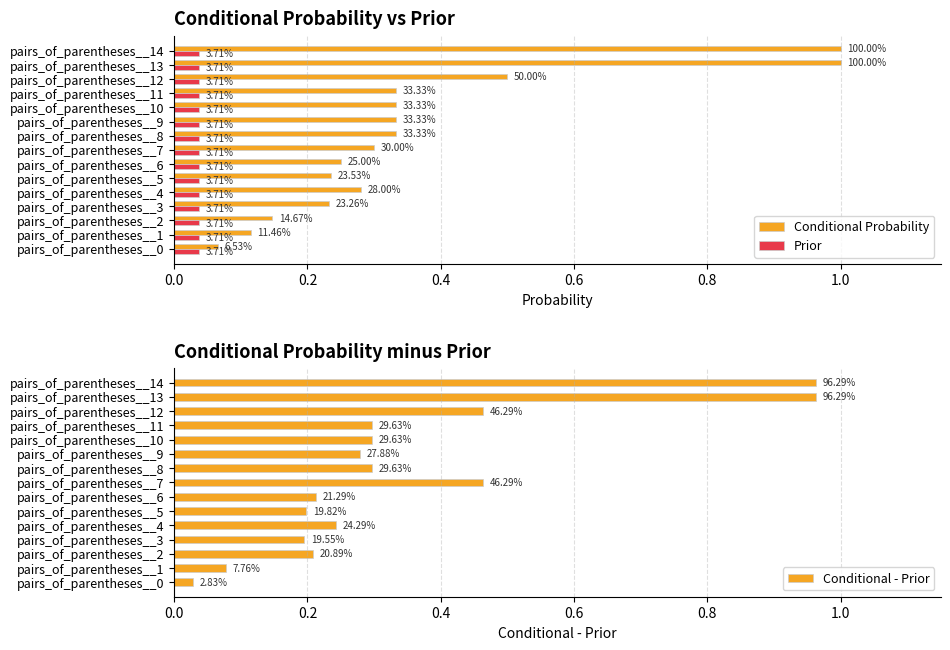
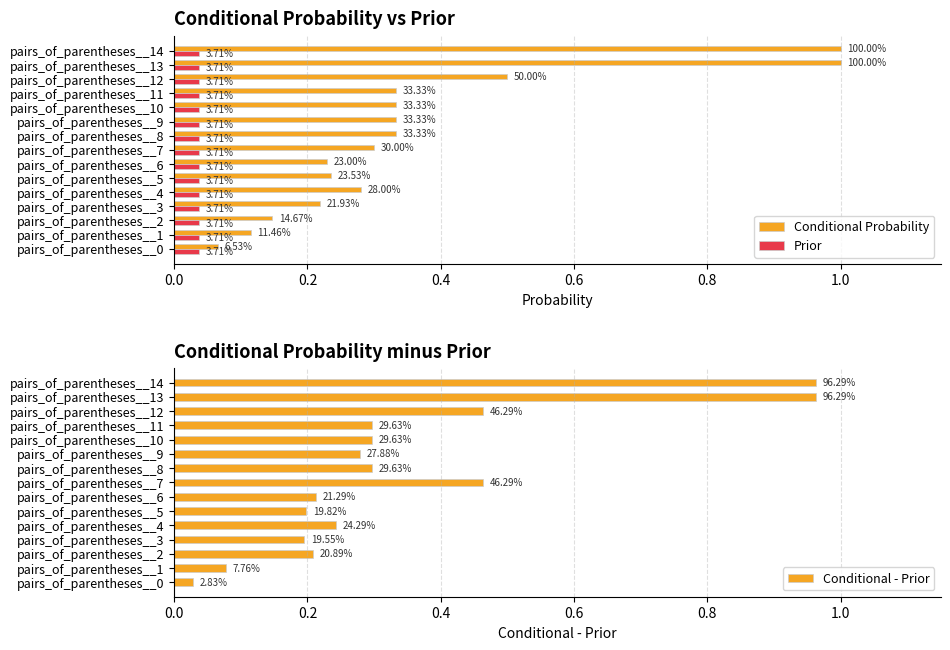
  {
    "Conditional Probability vs Prior": {
      "Conditional Probability": {
        "pairs_of_parentheses__14": "100.00%",
        "pairs_of_parentheses__13": "100.00%",
        "pairs_of_parentheses__12": "50.00%",
        "pairs_of_parentheses__11": "33.33%",
        "pairs_of_parentheses__10": "33.33%",
        "pairs_of_parentheses__9": "33.33%",
        "pairs_of_parentheses__8": "33.33%",
        "pairs_of_parentheses__7": "30.00%",
-       "pairs_of_parentheses__6": "25.00%",
+       "pairs_of_parentheses__6": "23.00%",
        "pairs_of_parentheses__5": "23.53%",
        "pairs_of_parentheses__4": "28.00%",
-       "pairs_of_parentheses__3": "23.26%",
+       "pairs_of_parentheses__3": "21.93%",
        "pairs_of_parentheses__2": "14.67%",
        "pairs_of_parentheses__1": "11.46%"
      },
      "Prior": {
        "pairs_of_parentheses__14": "3.71%",
        "pairs_of_parentheses__13": "3.71%",
        "pairs_of_parentheses__12": "3.71%",
        "pairs_of_parentheses__11": "3.71%",
        "pairs_of_parentheses__10": "3.71%",
        "pairs_of_parentheses__9": "3.71%",
        "pairs_of_parentheses__8": "3.71%",
        "pairs_of_parentheses__7": "3.71%",
        "pairs_of_parentheses__6": "3.71%",
        "pairs_of_parentheses__5": "3.71%",
        "pairs_of_parentheses__4": "3.71%",
        "pairs_of_parentheses__3": "3.71%",
        "pairs_of_parentheses__2": "3.71%",
        "pairs_of_parentheses__1": "3.71%"
      }
    },
    "Conditional Probability minus Prior": {
      "pairs_of_parentheses__14": "96.29%",
      "pairs_of_parentheses__13": "96.29%",
      "pairs_of_parentheses__12": "46.29%",
      "pairs_of_parentheses__11": "29.63%",
      "pairs_of_parentheses__10": "29.63%",
      "pairs_of_parentheses__9": "27.88%",
      "pairs_of_parentheses__8": "29.63%",
      "pairs_of_parentheses__7": "46.29%",
      "pairs_of_parentheses__6": "21.29%",
      "pairs_of_parentheses__5": "19.82%",
      "pairs_of_parentheses__4": "24.29%",
      "pairs_of_parentheses__3": "19.55%",
      "pairs_of_parentheses__2": "20.89%",
      "pairs_of_parentheses__1": "7.76%",
      "pairs_of_parentheses__0": "2.83%"
    }
  }
